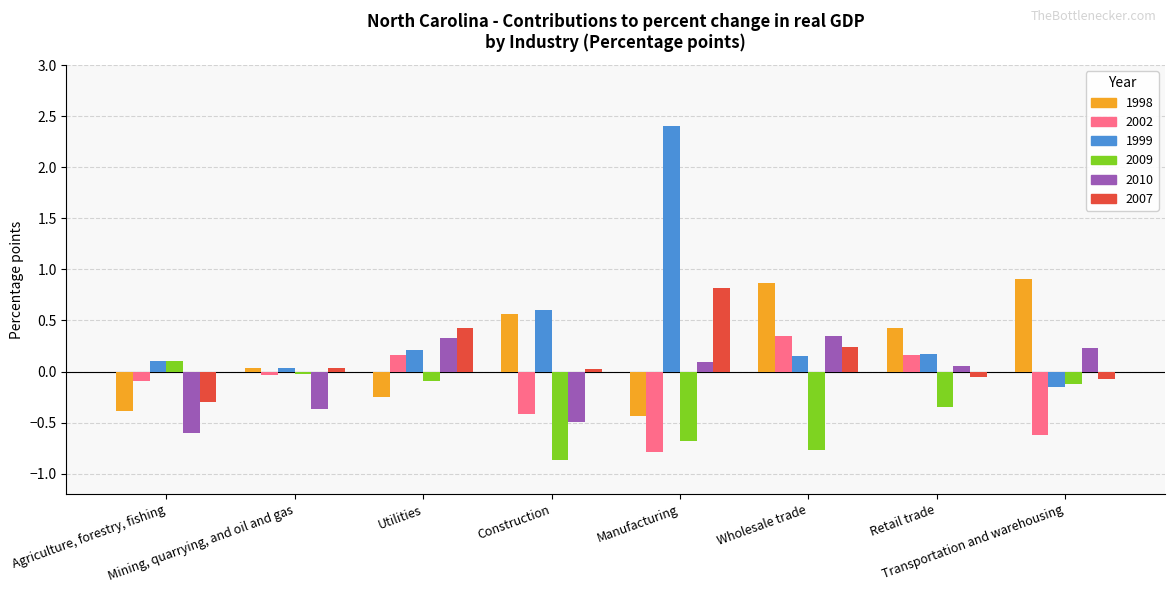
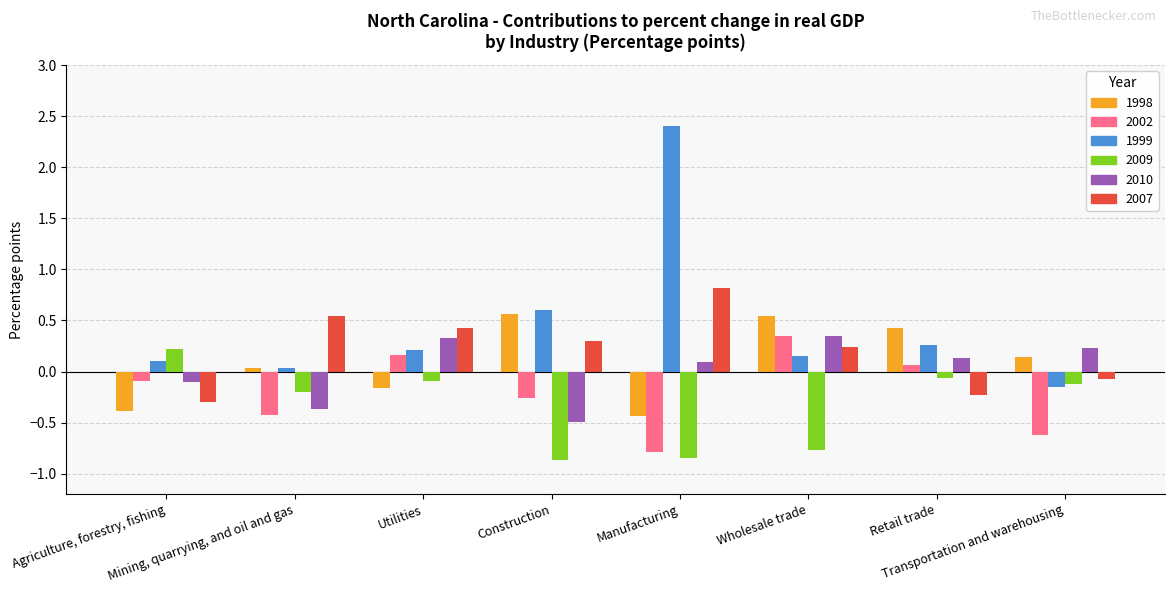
  {
    "1998": {
      "Agriculture, forestry, fishing": -0.39,
      "Mining, quarrying, and oil and gas": 0.03,
-     "Utilities": -0.25,
+     "Utilities": -0.16,
      "Construction": 0.56,
      "Manufacturing": -0.44,
-     "Wholesale trade": 0.87,
+     "Wholesale trade": 0.54,
      "Retail trade": 0.43,
-     "Transportation and warehousing": 0.91
+     "Transportation and warehousing": 0.14
    },
    "2002": {
      "Agriculture, forestry, fishing": -0.09,
-     "Mining, quarrying, and oil and gas": -0.03,
+     "Mining, quarrying, and oil and gas": -0.43,
      "Utilities": 0.16,
-     "Construction": -0.42,
+     "Construction": -0.26,
      "Manufacturing": -0.79,
      "Wholesale trade": 0.35,
-     "Retail trade": 0.16,
+     "Retail trade": 0.06,
      "Transportation and warehousing": -0.62
    },
    "1999": {
      "Agriculture, forestry, fishing": 0.10,
      "Mining, quarrying, and oil and gas": 0.03,
      "Utilities": 0.21,
      "Construction": 0.60,
      "Manufacturing": 2.40,
      "Wholesale trade": 0.15,
-     "Retail trade": 0.17,
+     "Retail trade": 0.26,
      "Transportation and warehousing": -0.15
    },
    "2009": {
-     "Agriculture, forestry, fishing": 0.10,
-     "Mining, quarrying, and oil and gas": -0.02,
+     "Agriculture, forestry, fishing": 0.22,
+     "Mining, quarrying, and oil and gas": -0.20,
      "Utilities": -0.09,
      "Construction": -0.87,
-     "Manufacturing": -0.68,
+     "Manufacturing": -0.85,
      "Wholesale trade": -0.77,
-     "Retail trade": -0.35,
+     "Retail trade": -0.06,
      "Transportation and warehousing": -0.12
    },
    "2010": {
-     "Agriculture, forestry, fishing": -0.6,
+     "Agriculture, forestry, fishing": -0.1,
      "Mining, quarrying, and oil and gas": -0.37,
      "Utilities": 0.33,
      "Construction": -0.49,
      "Manufacturing": 0.09,
      "Wholesale trade": 0.35,
-     "Retail trade": 0.05,
+     "Retail trade": 0.13,
      "Transportation and warehousing": 0.23
    },
    "2007": {
      "Agriculture, forestry, fishing": -0.30,
-     "Mining, quarrying, and oil and gas": 0.03,
+     "Mining, quarrying, and oil and gas": 0.54,
      "Utilities": 0.43,
-     "Construction": 0.02,
+     "Construction": 0.30,
      "Manufacturing": 0.82,
      "Wholesale trade": 0.24,
-     "Retail trade": -0.05,
+     "Retail trade": -0.23,
      "Transportation and warehousing": -0.07
    }
  }
